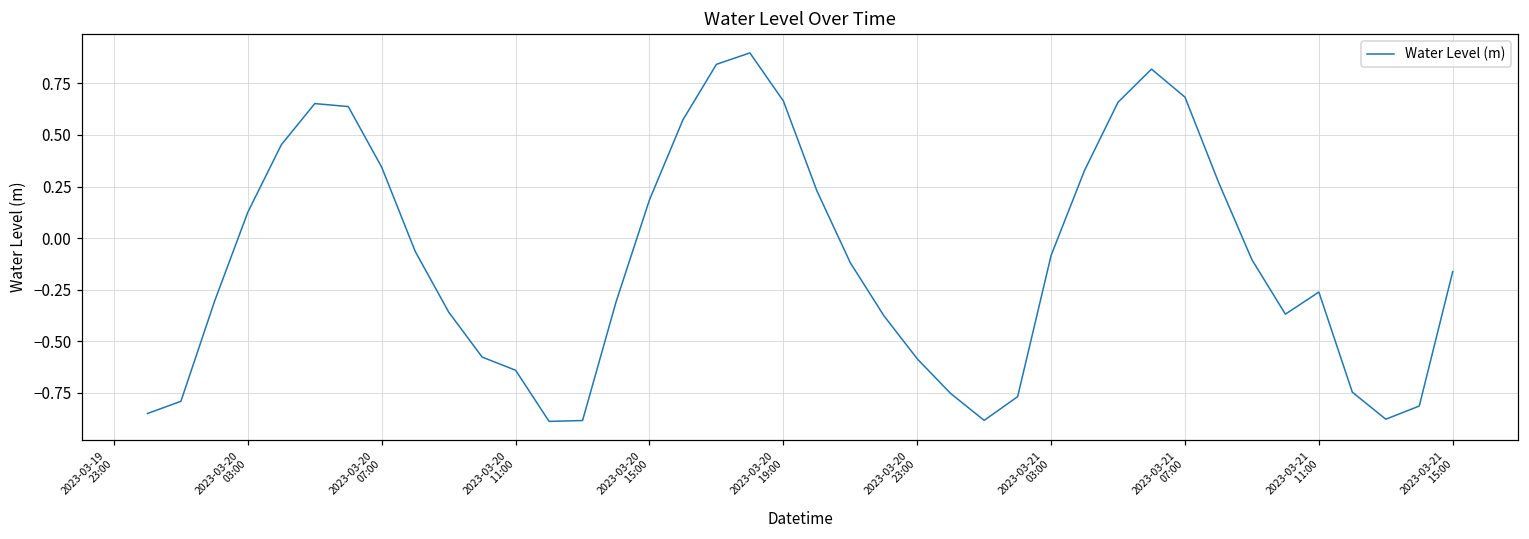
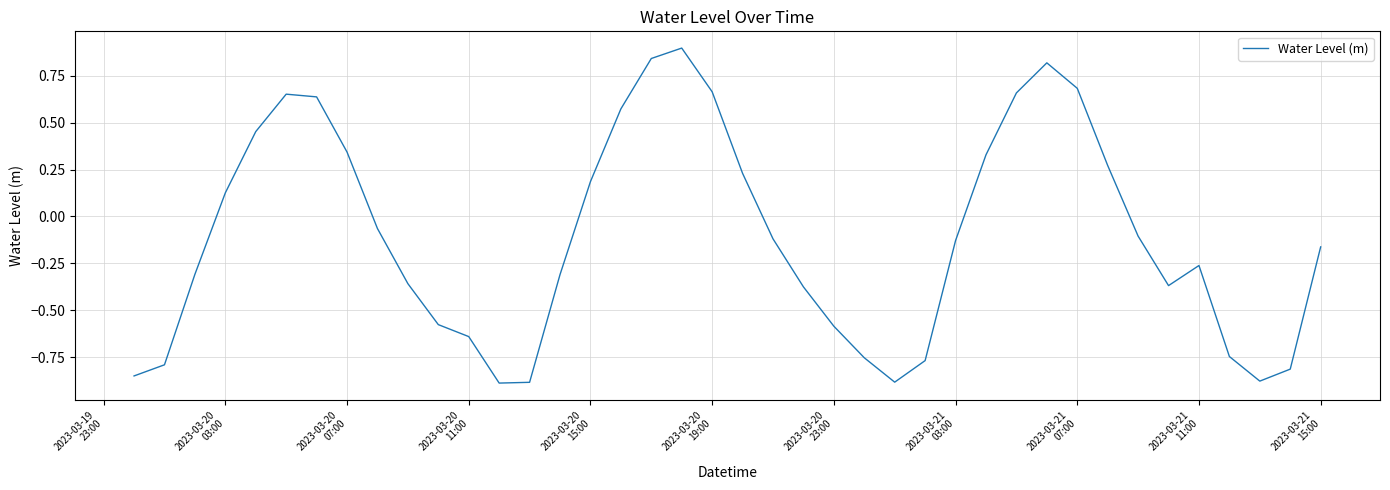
  {
    "2023-03-20 03:00": 0.13,
    "2023-03-20 07:00": 0.34,
    "2023-03-20 11:00": -0.64,
    "2023-03-20 15:00": 0.19,
    "2023-03-20 19:00": 0.66,
    "2023-03-20 23:00": -0.58,
-   "2023-03-21 03:00": -0.08,
+   "2023-03-21 03:00": -0.13,
    "2023-03-21 07:00": 0.68,
    "2023-03-21 11:00": -0.26,
    "2023-03-21 15:00": -0.16
  }
